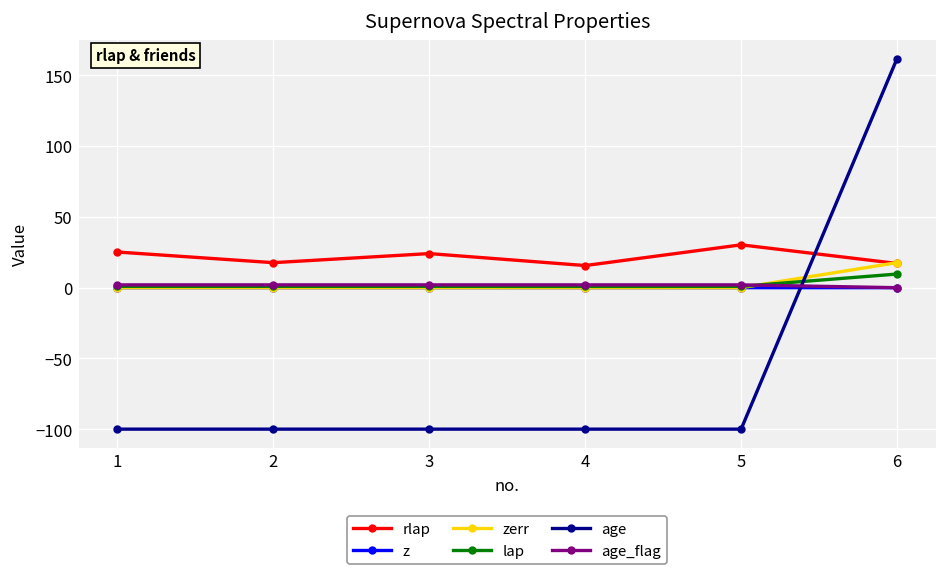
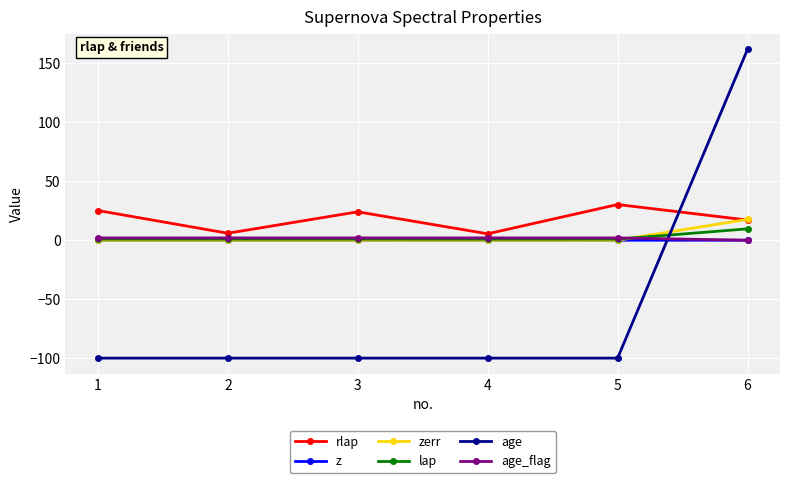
  {
    "rlap": {
      "1": 25,
-     "2": 18,
+     "2": 6,
      "3": 24,
-     "4": 16,
+     "4": 5,
      "5": 30
    },
    "lap": {
      "6": 10
    },
    "age": {
      "1": -100,
      "2": -100,
      "3": -100,
      "4": -100,
      "5": -100,
      "6": 162
    }
  }
